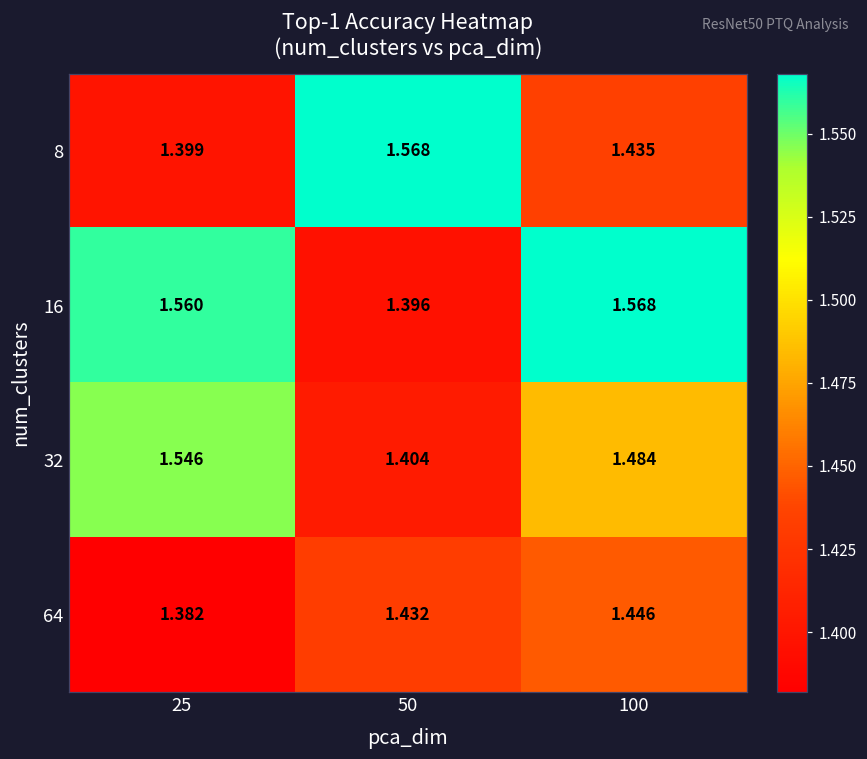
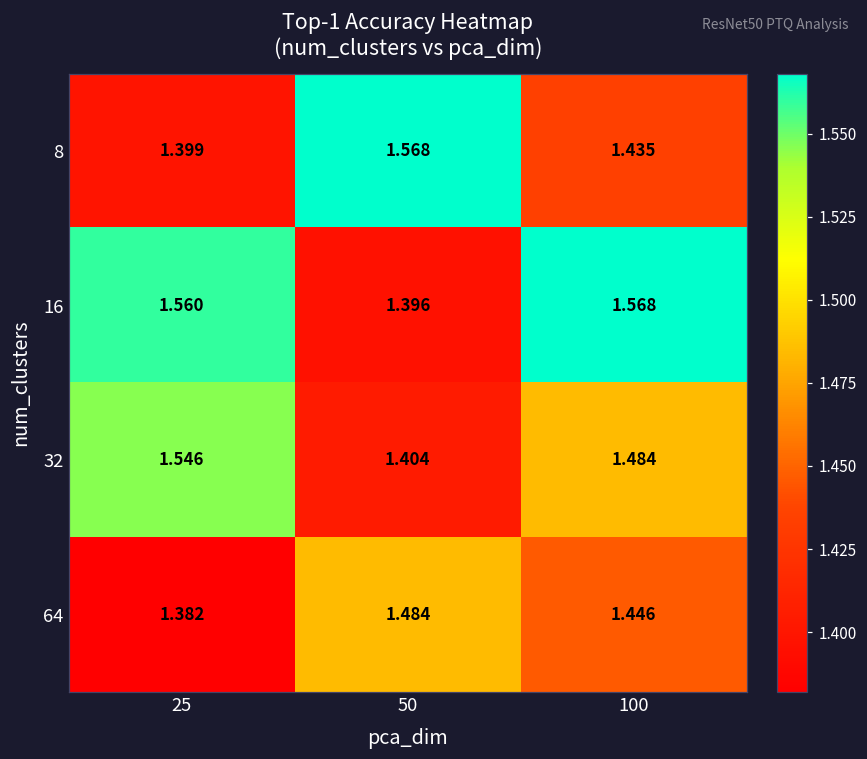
  {
    "8": {
      "25": 1.399,
      "50": 1.568,
      "100": 1.435
    },
    "16": {
      "25": 1.560,
      "50": 1.396,
      "100": 1.568
    },
    "32": {
      "25": 1.546,
      "50": 1.404,
      "100": 1.484
    },
    "64": {
      "25": 1.382,
-     "50": 1.432,
+     "50": 1.484,
      "100": 1.446
    }
  }
